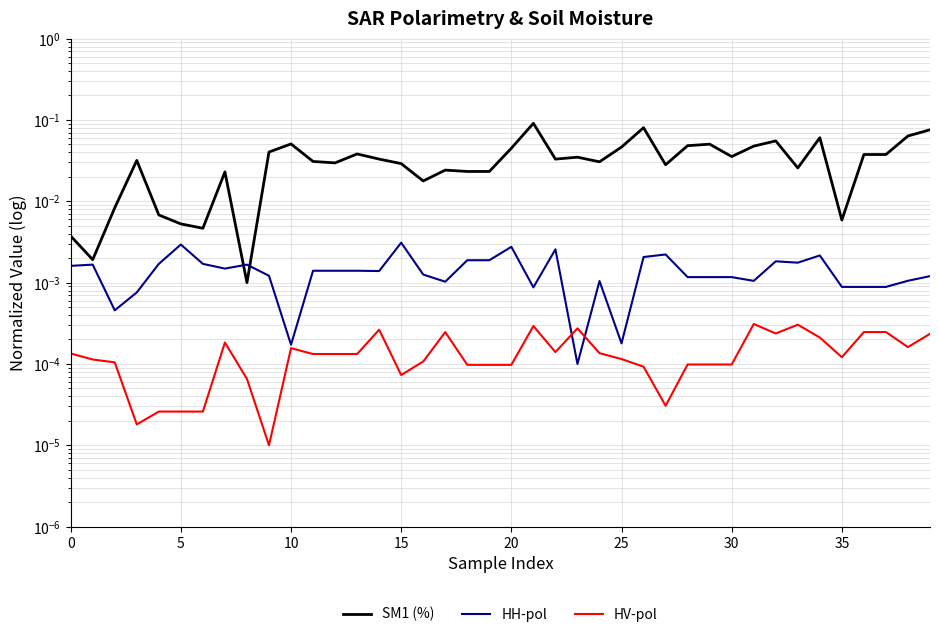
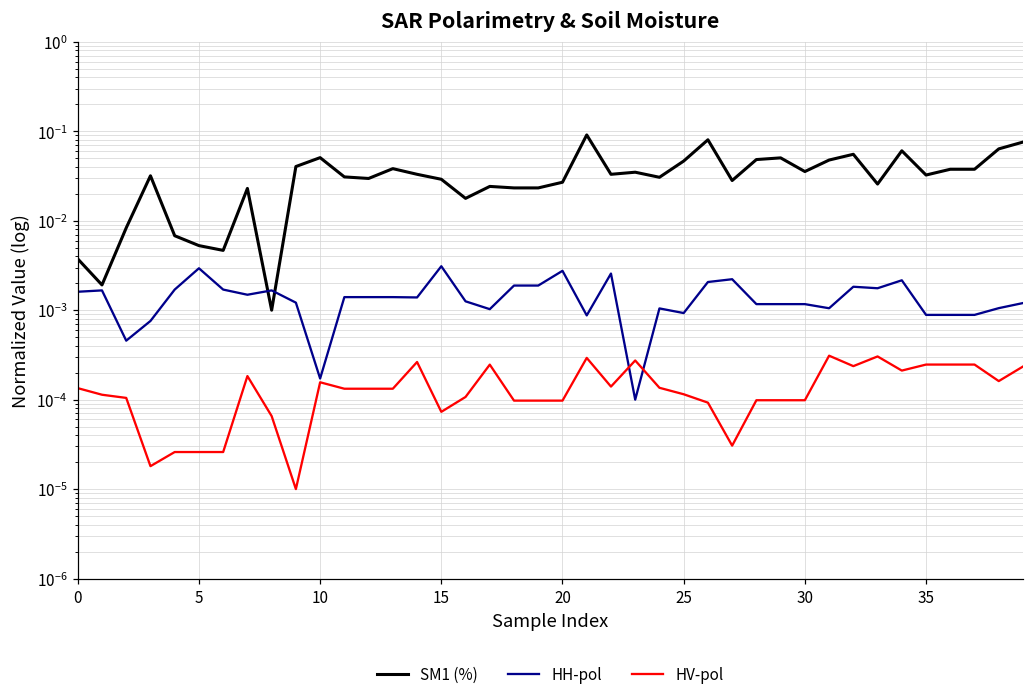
  {
    "SM1 (%)": {
      "0": 0.004,
      "5": 0.005,
      "10": 0.05,
      "15": 0.029,
-     "20": 0.04,
+     "20": 0.027,
      "25": 0.05,
      "30": 0.04,
-     "35": 0.006
+     "35": 0.032
    },
    "HH-pol": {
      "0": 0.0016,
      "5": 0.0029,
      "10": 0.00017,
      "15": 0.0031,
      "20": 0.0028,
-     "25": 0.00018,
+     "25": 0.0009,
      "30": 0.0012,
      "35": 0.0009
    },
    "HV-pol": {
      "0": 0.00013,
      "5": 0.000026,
      "10": 0.00016,
      "15": 0.00007,
      "20": 0.00010,
      "25": 0.00011,
      "30": 0.00010,
-     "35": 0.00012
+     "35": 0.00025
    }
  }
